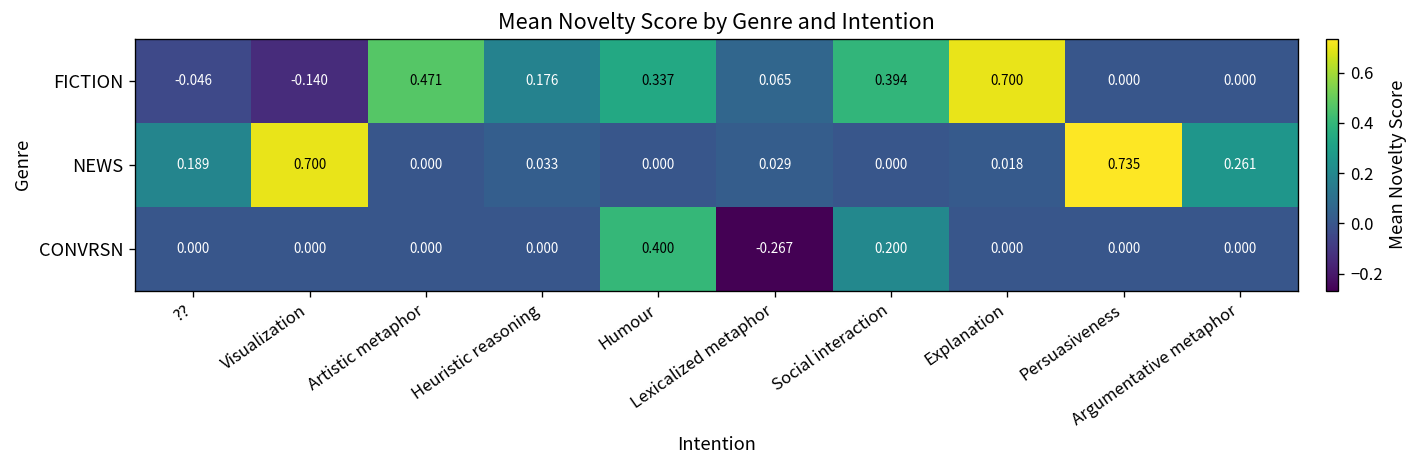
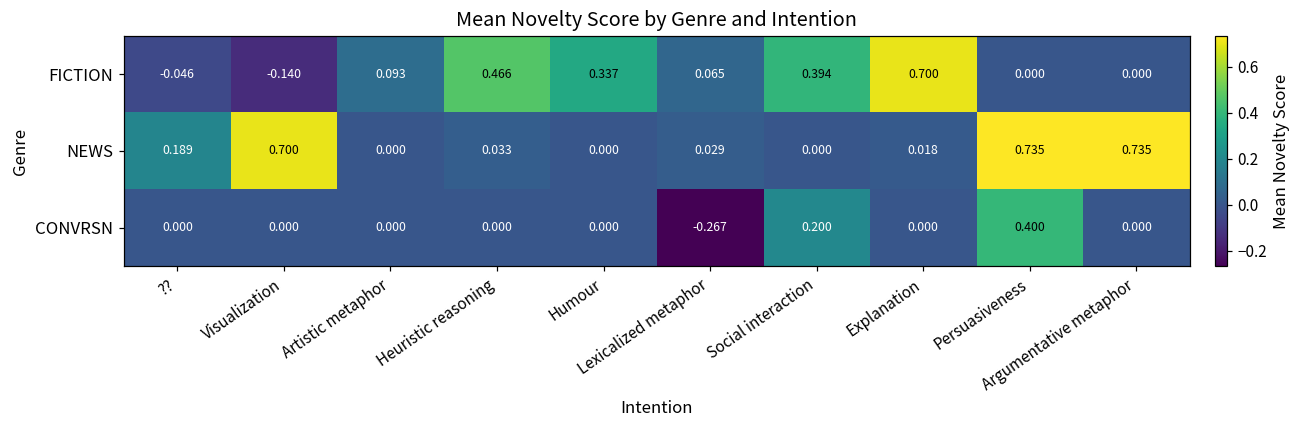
  {
    "FICTION": {
      "??": -0.046,
      "Visualization": -0.140,
-     "Artistic metaphor": 0.471,
-     "Heuristic reasoning": 0.176,
+     "Artistic metaphor": 0.093,
+     "Heuristic reasoning": 0.466,
      "Humour": 0.337,
      "Lexicalized metaphor": 0.065,
      "Social interaction": 0.394,
      "Explanation": 0.700,
      "Persuasiveness": 0.000,
      "Argumentative metaphor": 0.000
    },
    "NEWS": {
      "??": 0.189,
      "Visualization": 0.700,
      "Artistic metaphor": 0.000,
      "Heuristic reasoning": 0.033,
      "Humour": 0.000,
      "Lexicalized metaphor": 0.029,
      "Social interaction": 0.000,
      "Explanation": 0.018,
      "Persuasiveness": 0.735,
-     "Argumentative metaphor": 0.261
+     "Argumentative metaphor": 0.735
    },
    "CONVRSN": {
      "??": 0.000,
      "Visualization": 0.000,
      "Artistic metaphor": 0.000,
      "Heuristic reasoning": 0.000,
-     "Humour": 0.400,
+     "Humour": 0.000,
      "Lexicalized metaphor": -0.267,
      "Social interaction": 0.200,
      "Explanation": 0.000,
-     "Persuasiveness": 0.000,
+     "Persuasiveness": 0.400,
      "Argumentative metaphor": 0.000
    }
  }
